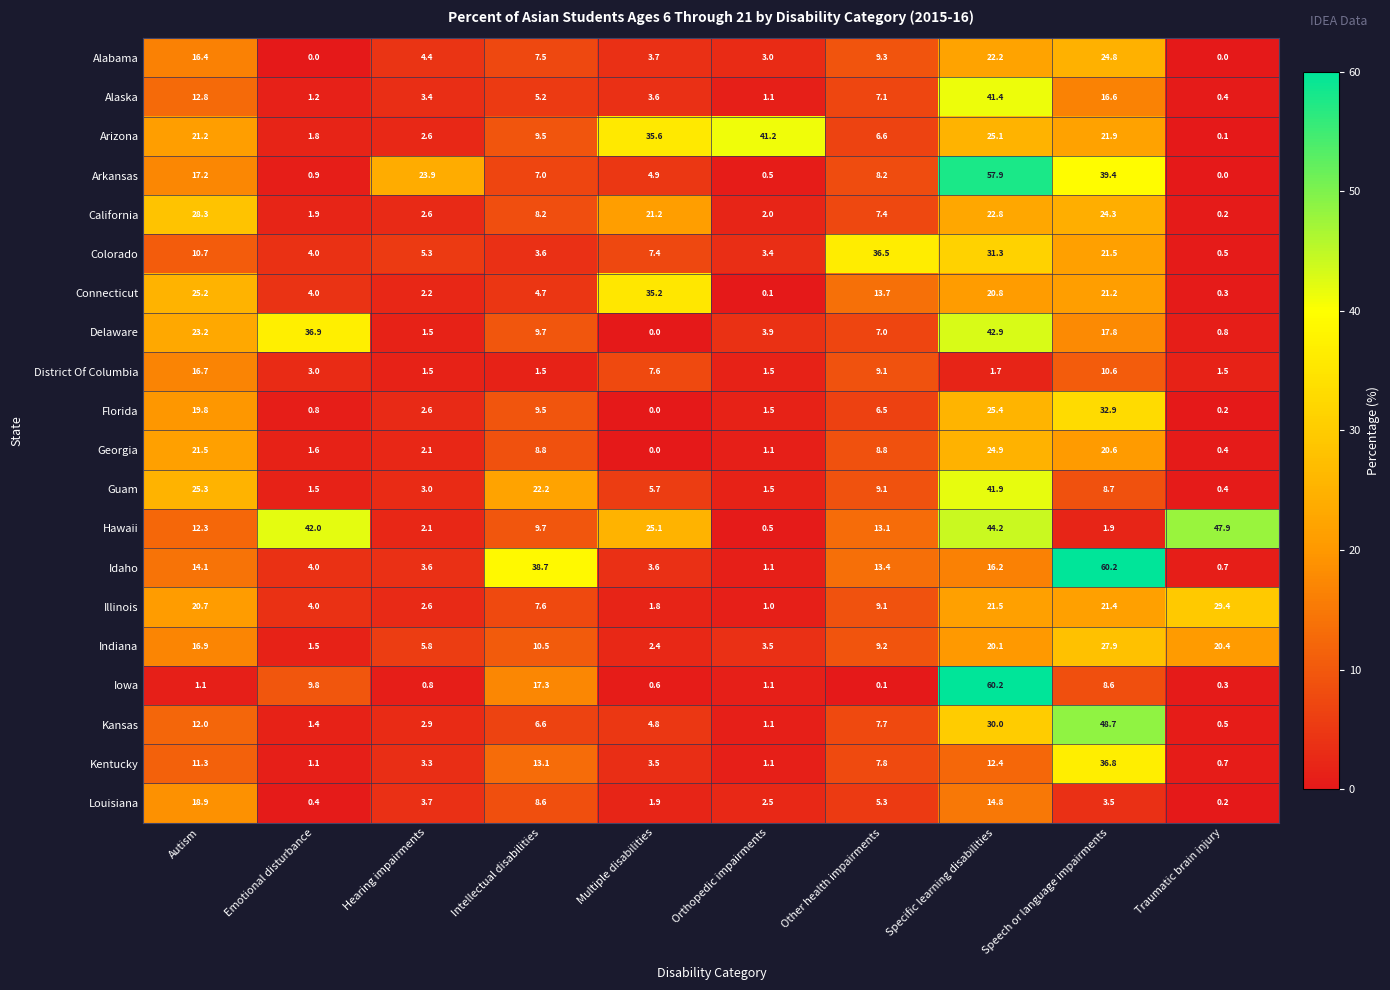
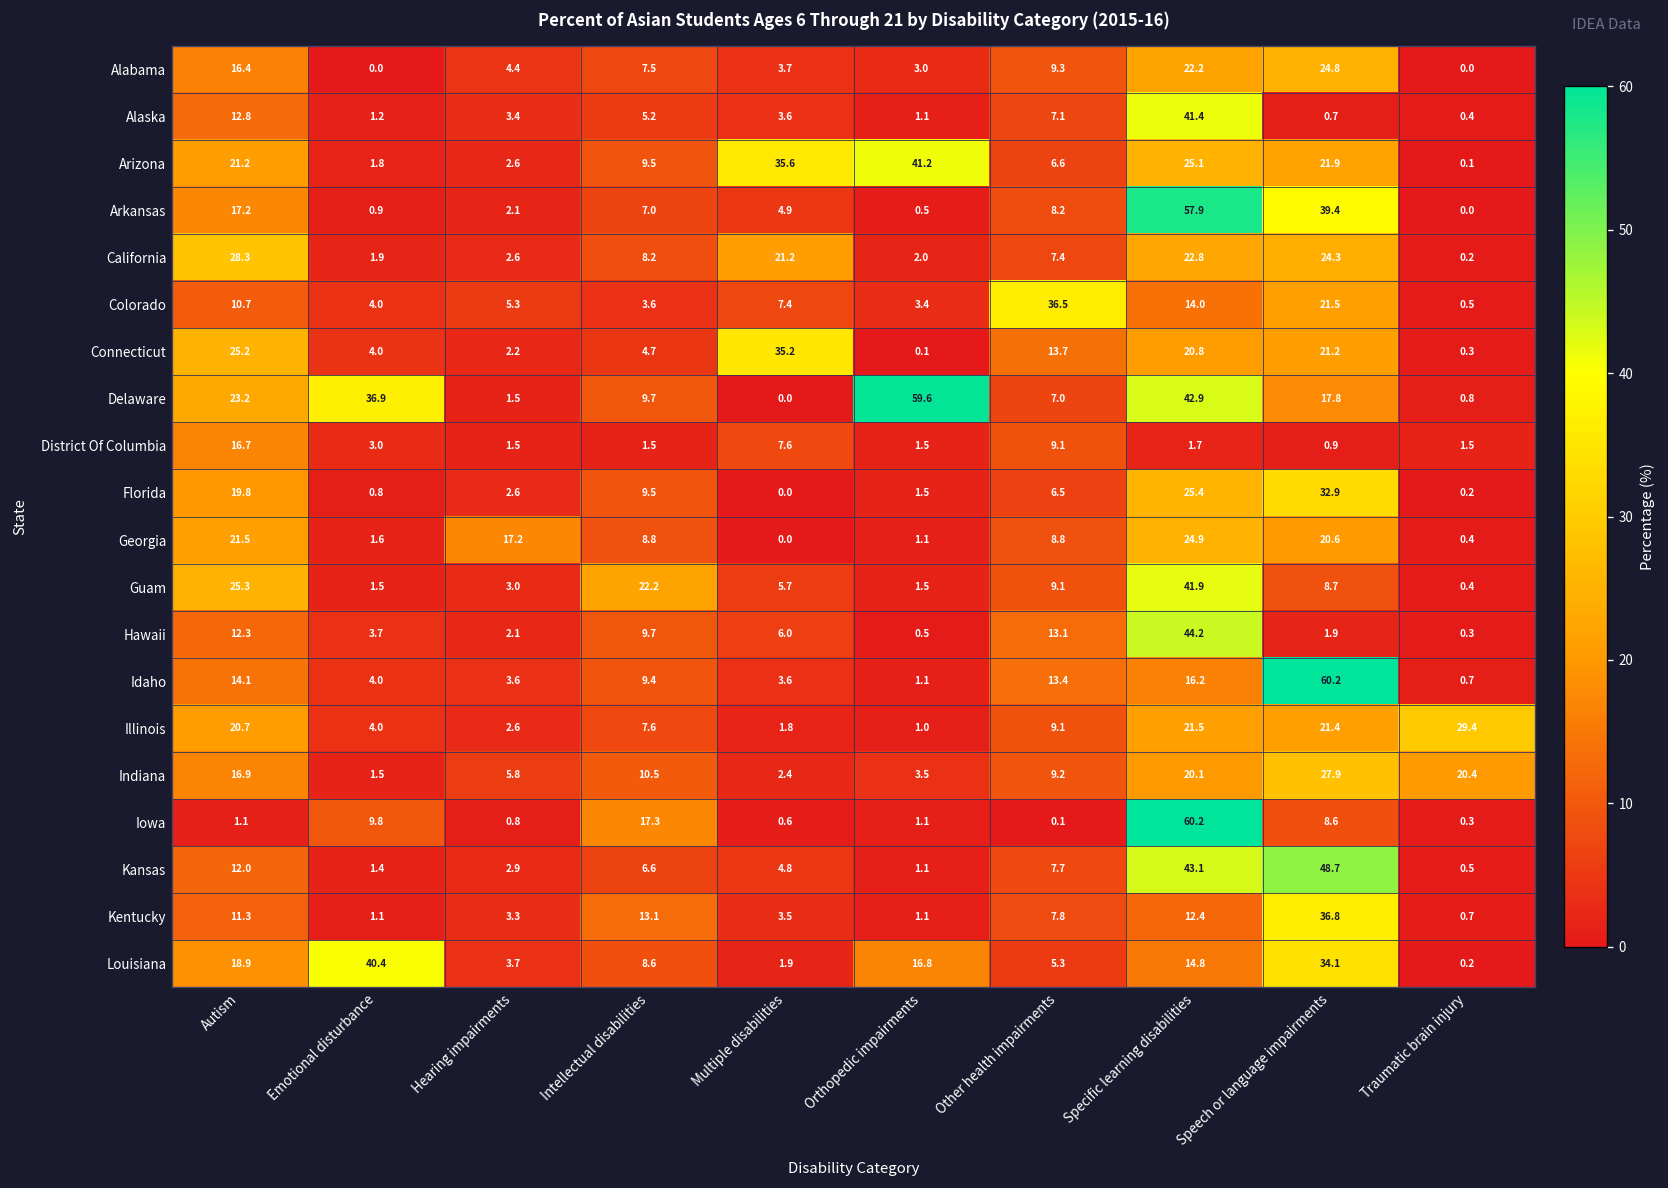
  {
    "Alabama": {
      "Autism": 16.4,
      "Emotional disturbance": 0.0,
      "Hearing impairments": 4.4,
      "Intellectual disabilities": 7.5,
      "Multiple disabilities": 3.7,
      "Orthopedic impairments": 3.0,
      "Other health impairments": 9.3,
      "Specific learning disabilities": 22.2,
      "Speech or language impairments": 24.8,
      "Traumatic brain injury": 0.0
    },
    "Alaska": {
      "Autism": 12.8,
      "Emotional disturbance": 1.2,
      "Hearing impairments": 3.4,
      "Intellectual disabilities": 5.2,
      "Multiple disabilities": 3.6,
      "Orthopedic impairments": 1.1,
      "Other health impairments": 7.1,
      "Specific learning disabilities": 41.4,
-     "Speech or language impairments": 16.6,
+     "Speech or language impairments": 0.7,
      "Traumatic brain injury": 0.4
    },
    "Arizona": {
      "Autism": 21.2,
      "Emotional disturbance": 1.8,
      "Hearing impairments": 2.6,
      "Intellectual disabilities": 9.5,
      "Multiple disabilities": 35.6,
      "Orthopedic impairments": 41.2,
      "Other health impairments": 6.6,
      "Specific learning disabilities": 25.1,
      "Speech or language impairments": 21.9,
      "Traumatic brain injury": 0.1
    },
    "Arkansas": {
      "Autism": 17.2,
      "Emotional disturbance": 0.9,
-     "Hearing impairments": 23.9,
+     "Hearing impairments": 2.1,
      "Intellectual disabilities": 7.0,
      "Multiple disabilities": 4.9,
      "Orthopedic impairments": 0.5,
      "Other health impairments": 8.2,
      "Specific learning disabilities": 57.9,
      "Speech or language impairments": 39.4,
      "Traumatic brain injury": 0.0
    },
    "California": {
      "Autism": 28.3,
      "Emotional disturbance": 1.9,
      "Hearing impairments": 2.6,
      "Intellectual disabilities": 8.2,
      "Multiple disabilities": 21.2,
      "Orthopedic impairments": 2.0,
      "Other health impairments": 7.4,
      "Specific learning disabilities": 22.8,
      "Speech or language impairments": 24.3,
      "Traumatic brain injury": 0.2
    },
    "Colorado": {
      "Autism": 10.7,
      "Emotional disturbance": 4.0,
      "Hearing impairments": 5.3,
      "Intellectual disabilities": 3.6,
      "Multiple disabilities": 7.4,
      "Orthopedic impairments": 3.4,
      "Other health impairments": 36.5,
-     "Specific learning disabilities": 31.3,
+     "Specific learning disabilities": 14.0,
      "Speech or language impairments": 21.5,
      "Traumatic brain injury": 0.5
    },
    "Connecticut": {
      "Autism": 25.2,
      "Emotional disturbance": 4.0,
      "Hearing impairments": 2.2,
      "Intellectual disabilities": 4.7,
      "Multiple disabilities": 35.2,
      "Orthopedic impairments": 0.1,
      "Other health impairments": 13.7,
      "Specific learning disabilities": 20.8,
      "Speech or language impairments": 21.2,
      "Traumatic brain injury": 0.3
    },
    "Delaware": {
      "Autism": 23.2,
      "Emotional disturbance": 36.9,
      "Hearing impairments": 1.5,
      "Intellectual disabilities": 9.7,
      "Multiple disabilities": 0.0,
-     "Orthopedic impairments": 3.9,
+     "Orthopedic impairments": 59.6,
      "Other health impairments": 7.0,
      "Specific learning disabilities": 42.9,
      "Speech or language impairments": 17.8,
      "Traumatic brain injury": 0.8
    },
    "District Of Columbia": {
      "Autism": 16.7,
      "Emotional disturbance": 3.0,
      "Hearing impairments": 1.5,
      "Intellectual disabilities": 1.5,
      "Multiple disabilities": 7.6,
      "Orthopedic impairments": 1.5,
      "Other health impairments": 9.1,
      "Specific learning disabilities": 1.7,
-     "Speech or language impairments": 10.6,
+     "Speech or language impairments": 0.9,
      "Traumatic brain injury": 1.5
    },
    "Florida": {
      "Autism": 19.8,
      "Emotional disturbance": 0.8,
      "Hearing impairments": 2.6,
      "Intellectual disabilities": 9.5,
      "Multiple disabilities": 0.0,
      "Orthopedic impairments": 1.5,
      "Other health impairments": 6.5,
      "Specific learning disabilities": 25.4,
      "Speech or language impairments": 32.9,
      "Traumatic brain injury": 0.2
    },
    "Georgia": {
      "Autism": 21.5,
      "Emotional disturbance": 1.6,
-     "Hearing impairments": 2.1,
+     "Hearing impairments": 17.2,
      "Intellectual disabilities": 8.8,
      "Multiple disabilities": 0.0,
      "Orthopedic impairments": 1.1,
      "Other health impairments": 8.8,
      "Specific learning disabilities": 24.9,
      "Speech or language impairments": 20.6,
      "Traumatic brain injury": 0.4
    },
    "Guam": {
      "Autism": 25.3,
      "Emotional disturbance": 1.5,
      "Hearing impairments": 3.0,
      "Intellectual disabilities": 22.2,
      "Multiple disabilities": 5.7,
      "Orthopedic impairments": 1.5,
      "Other health impairments": 9.1,
      "Specific learning disabilities": 41.9,
      "Speech or language impairments": 8.7,
      "Traumatic brain injury": 0.4
    },
    "Hawaii": {
      "Autism": 12.3,
-     "Emotional disturbance": 42.0,
+     "Emotional disturbance": 3.7,
      "Hearing impairments": 2.1,
      "Intellectual disabilities": 9.7,
-     "Multiple disabilities": 25.1,
+     "Multiple disabilities": 6.0,
      "Orthopedic impairments": 0.5,
      "Other health impairments": 13.1,
      "Specific learning disabilities": 44.2,
      "Speech or language impairments": 1.9,
-     "Traumatic brain injury": 47.9
+     "Traumatic brain injury": 0.3
    },
    "Idaho": {
      "Autism": 14.1,
      "Emotional disturbance": 4.0,
      "Hearing impairments": 3.6,
-     "Intellectual disabilities": 38.7,
+     "Intellectual disabilities": 9.4,
      "Multiple disabilities": 3.6,
      "Orthopedic impairments": 1.1,
      "Other health impairments": 13.4,
      "Specific learning disabilities": 16.2,
      "Speech or language impairments": 60.2,
      "Traumatic brain injury": 0.7
    },
    "Illinois": {
      "Autism": 20.7,
      "Emotional disturbance": 4.0,
      "Hearing impairments": 2.6,
      "Intellectual disabilities": 7.6,
      "Multiple disabilities": 1.8,
      "Orthopedic impairments": 1.0,
      "Other health impairments": 9.1,
      "Specific learning disabilities": 21.5,
      "Speech or language impairments": 21.4,
      "Traumatic brain injury": 29.4
    },
    "Indiana": {
      "Autism": 16.9,
      "Emotional disturbance": 1.5,
      "Hearing impairments": 5.8,
      "Intellectual disabilities": 10.5,
      "Multiple disabilities": 2.4,
      "Orthopedic impairments": 3.5,
      "Other health impairments": 9.2,
      "Specific learning disabilities": 20.1,
      "Speech or language impairments": 27.9,
      "Traumatic brain injury": 20.4
    },
    "Iowa": {
      "Autism": 1.1,
      "Emotional disturbance": 9.8,
      "Hearing impairments": 0.8,
      "Intellectual disabilities": 17.3,
      "Multiple disabilities": 0.6,
      "Orthopedic impairments": 1.1,
      "Other health impairments": 0.1,
      "Specific learning disabilities": 60.2,
      "Speech or language impairments": 8.6,
      "Traumatic brain injury": 0.3
    },
    "Kansas": {
      "Autism": 12.0,
      "Emotional disturbance": 1.4,
      "Hearing impairments": 2.9,
      "Intellectual disabilities": 6.6,
      "Multiple disabilities": 4.8,
      "Orthopedic impairments": 1.1,
      "Other health impairments": 7.7,
-     "Specific learning disabilities": 30.0,
+     "Specific learning disabilities": 43.1,
      "Speech or language impairments": 48.7,
      "Traumatic brain injury": 0.5
    },
    "Kentucky": {
      "Autism": 11.3,
      "Emotional disturbance": 1.1,
      "Hearing impairments": 3.3,
      "Intellectual disabilities": 13.1,
      "Multiple disabilities": 3.5,
      "Orthopedic impairments": 1.1,
      "Other health impairments": 7.8,
      "Specific learning disabilities": 12.4,
      "Speech or language impairments": 36.8,
      "Traumatic brain injury": 0.7
    },
    "Louisiana": {
      "Autism": 18.9,
-     "Emotional disturbance": 0.4,
+     "Emotional disturbance": 40.4,
      "Hearing impairments": 3.7,
      "Intellectual disabilities": 8.6,
      "Multiple disabilities": 1.9,
-     "Orthopedic impairments": 2.5,
+     "Orthopedic impairments": 16.8,
      "Other health impairments": 5.3,
      "Specific learning disabilities": 14.8,
-     "Speech or language impairments": 3.5,
+     "Speech or language impairments": 34.1,
      "Traumatic brain injury": 0.2
    }
  }
